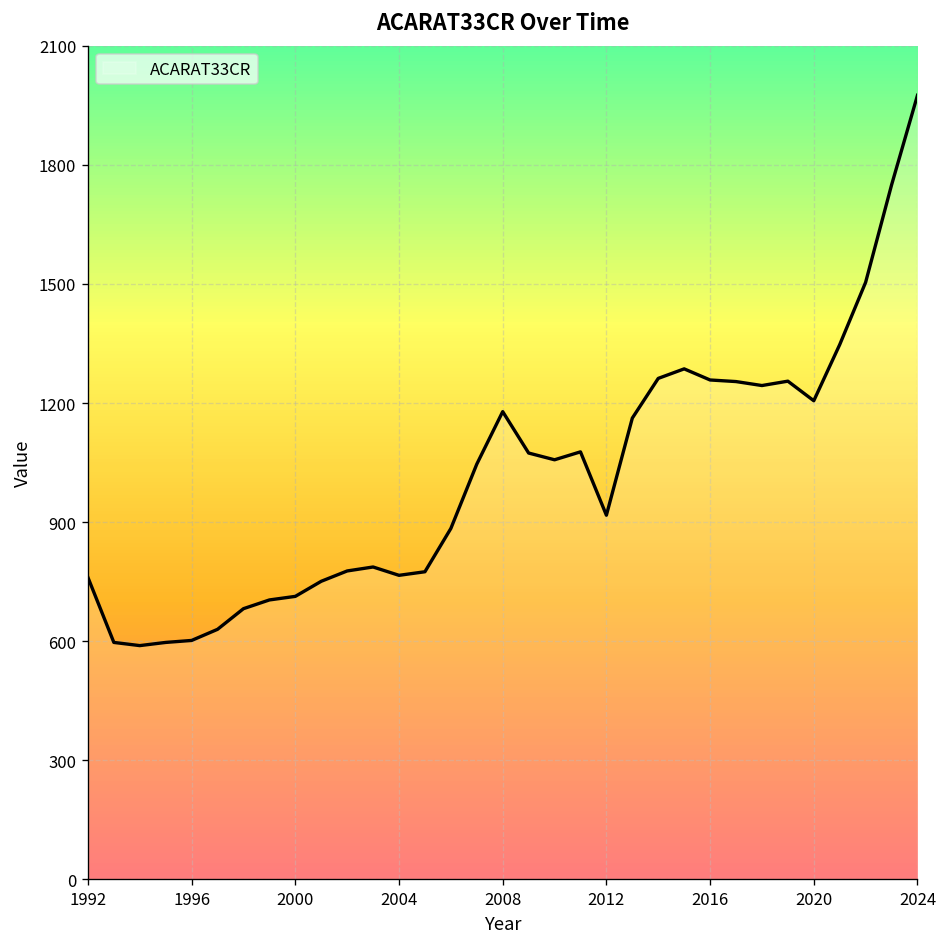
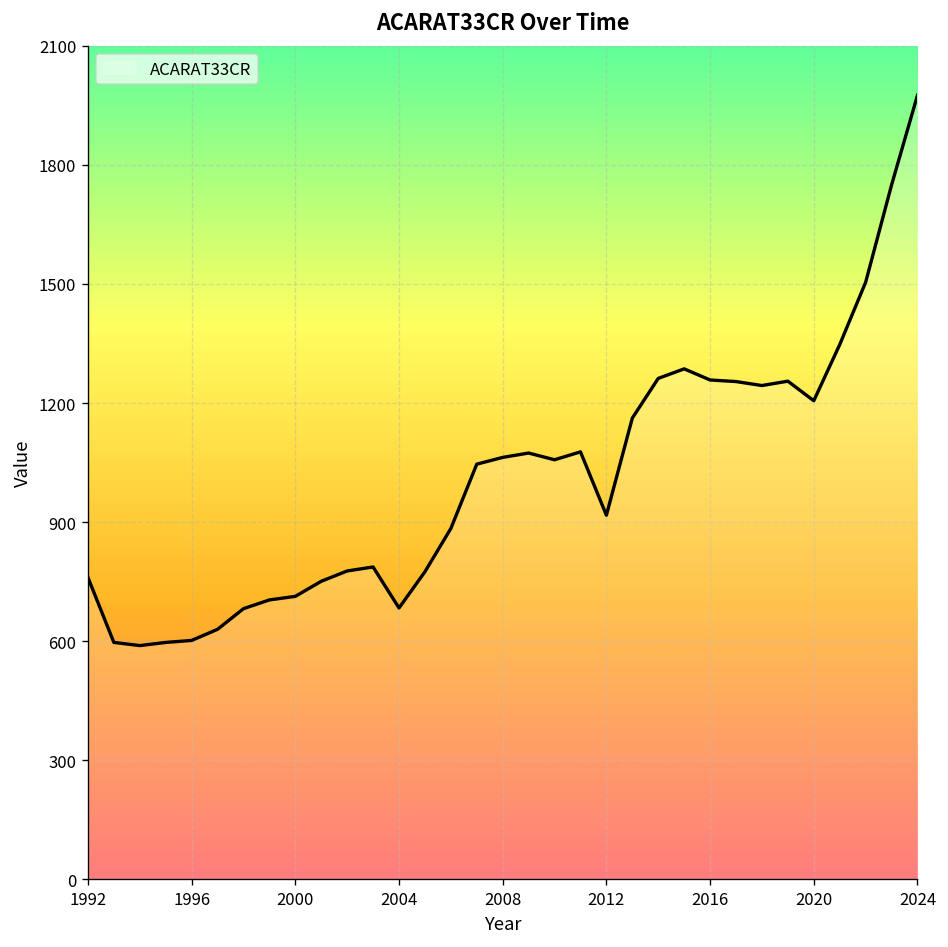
  {
    "1992": 760,
    "1996": 600,
    "2000": 710,
-   "2004": 770,
-   "2008": 1180,
+   "2004": 680,
+   "2008": 1060,
    "2012": 920,
    "2016": 1260,
    "2020": 1210,
    "2024": 1980
  }
